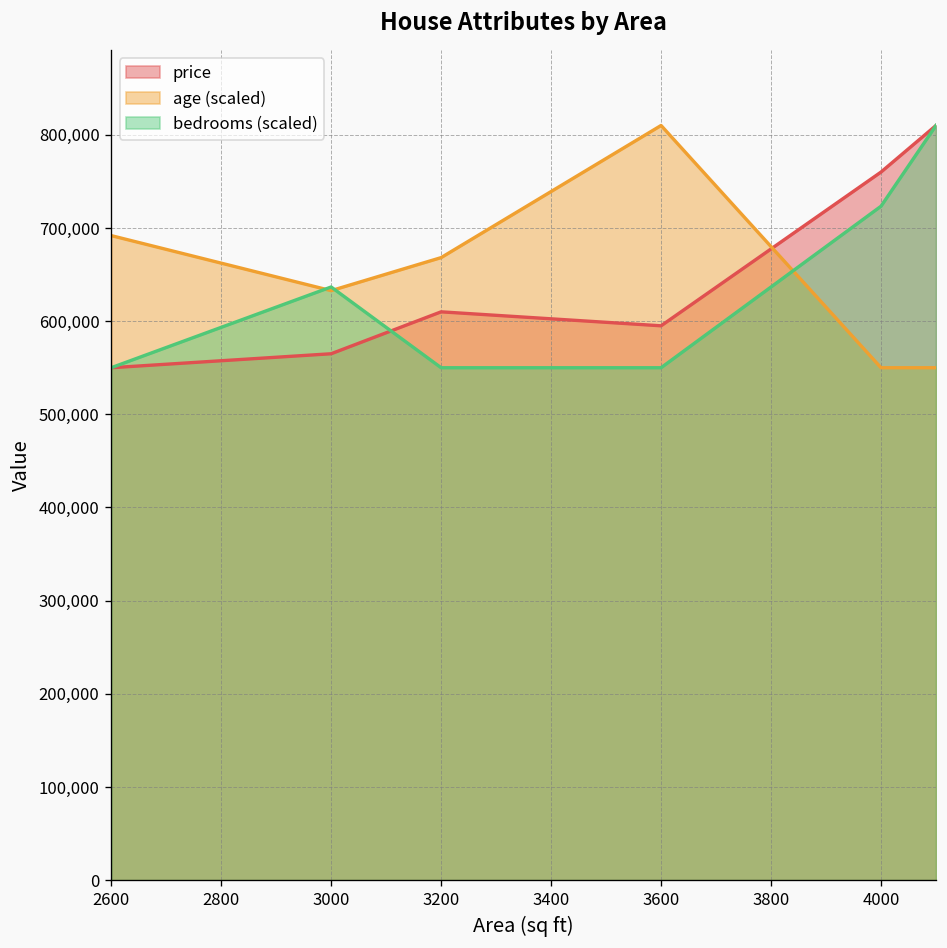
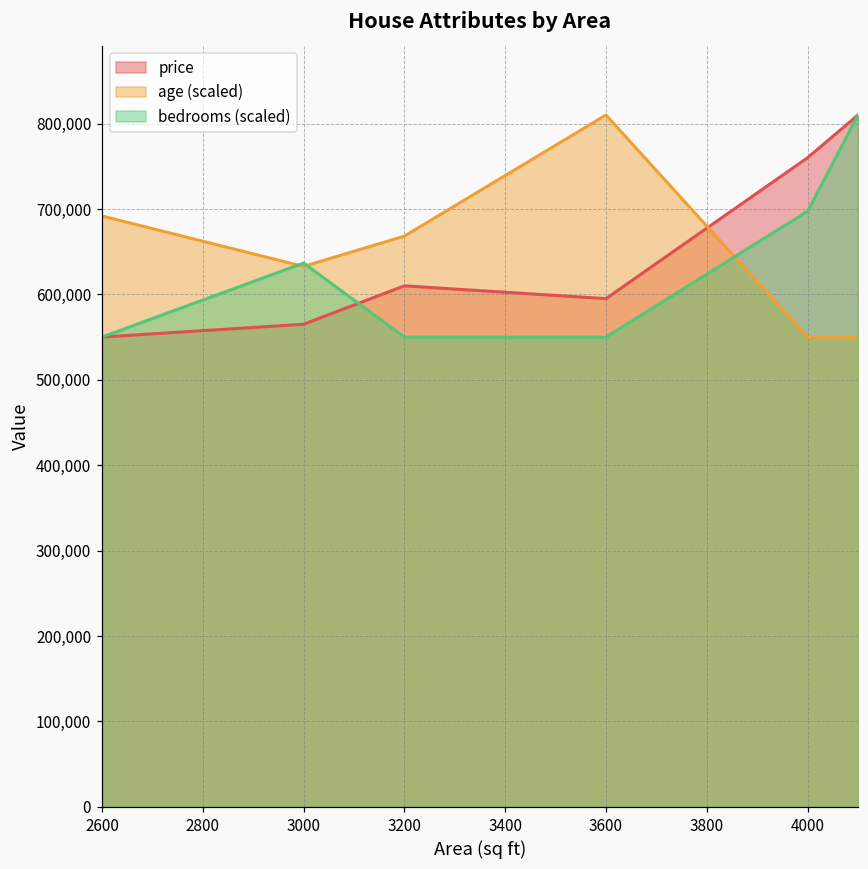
  {
    "bedrooms (scaled)": {
      "3000": "640,000",
      "3200": "550,000",
      "3600": "550,000",
-     "4000": "720,000"
+     "4000": "700,000"
    }
  }
